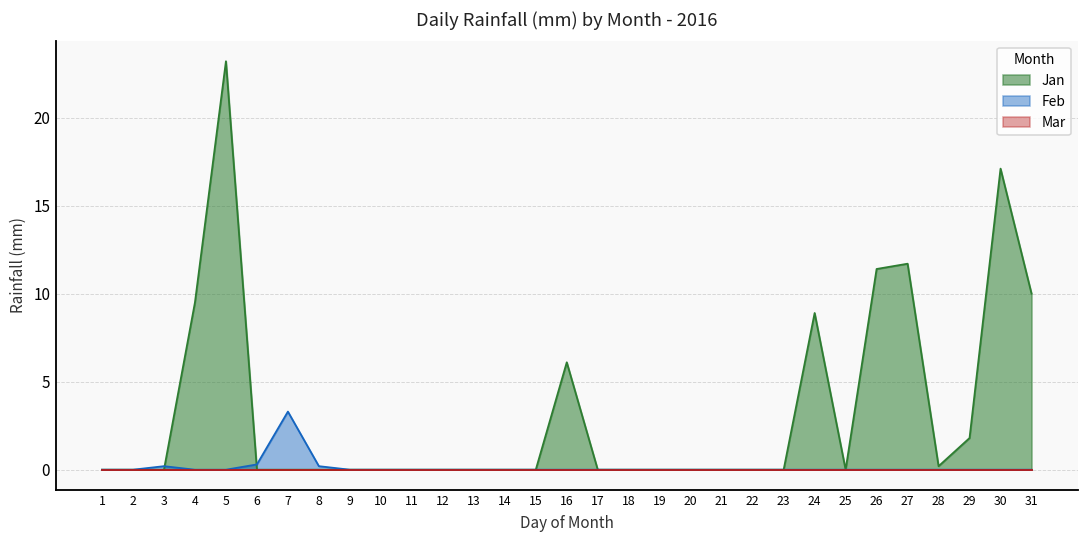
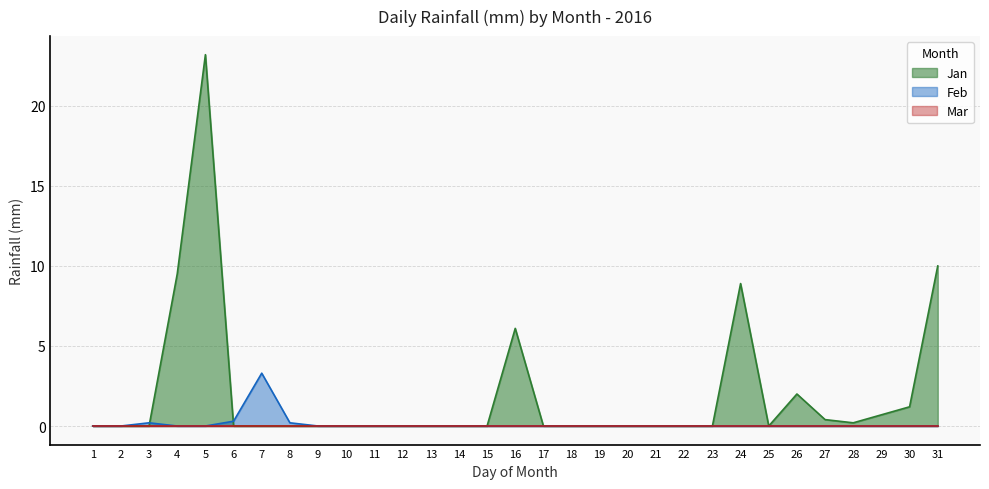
  {
    "Jan": {
      "4": 9.5,
      "5": 23.2,
      "16": 6.1,
      "24": 8.9,
-     "26": 11.4,
-     "27": 11.7,
+     "26": 2.0,
+     "27": 0.4,
      "28": 0.2,
-     "29": 1.8,
-     "30": 17.1,
+     "29": 0.7,
+     "30": 1.2,
      "31": 10.0
    },
    "Feb": {
      "3": 0.2,
      "6": 0.3,
      "7": 3.3,
      "8": 0.2
    }
  }
